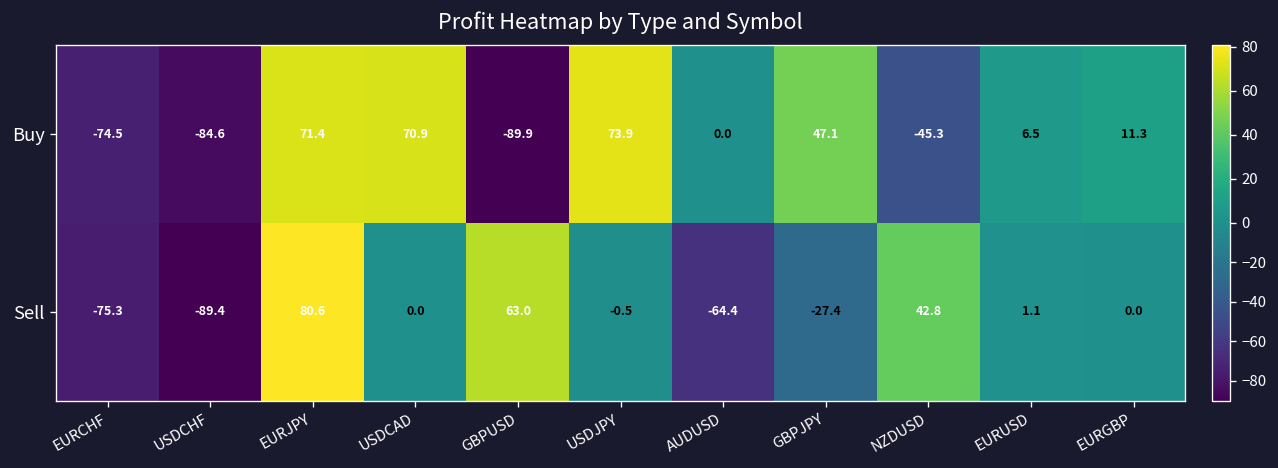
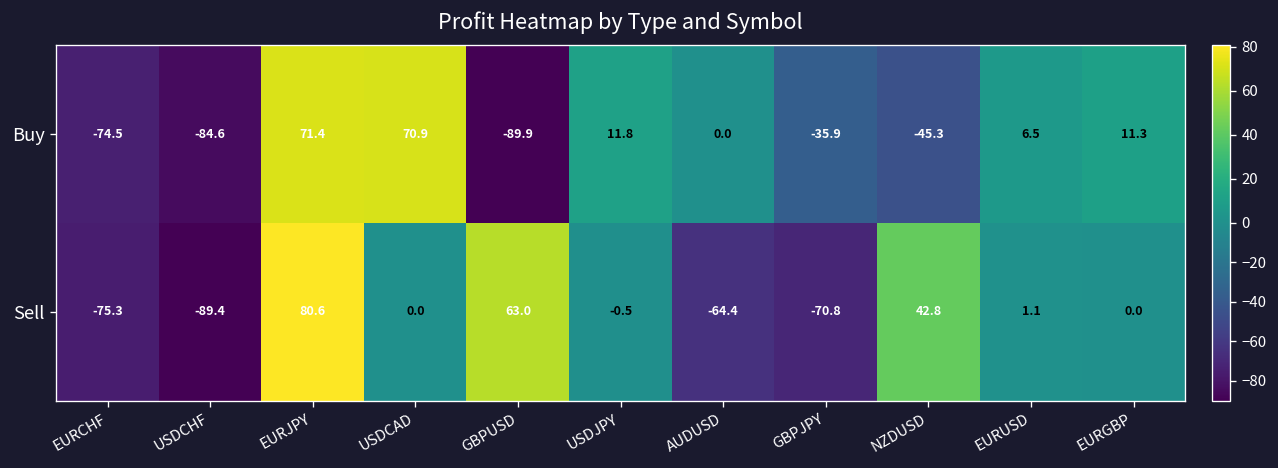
  {
    "Buy": {
      "EURCHF": -74.5,
      "USDCHF": -84.6,
      "EURJPY": 71.4,
      "USDCAD": 70.9,
      "GBPUSD": -89.9,
-     "USDJPY": 73.9,
+     "USDJPY": 11.8,
      "AUDUSD": 0.0,
-     "GBPJPY": 47.1,
+     "GBPJPY": -35.9,
      "NZDUSD": -45.3,
      "EURUSD": 6.5,
      "EURGBP": 11.3
    },
    "Sell": {
      "EURCHF": -75.3,
      "USDCHF": -89.4,
      "EURJPY": 80.6,
      "USDCAD": 0.0,
      "GBPUSD": 63.0,
      "USDJPY": -0.5,
      "AUDUSD": -64.4,
-     "GBPJPY": -27.4,
+     "GBPJPY": -70.8,
      "NZDUSD": 42.8,
      "EURUSD": 1.1,
      "EURGBP": 0.0
    }
  }
